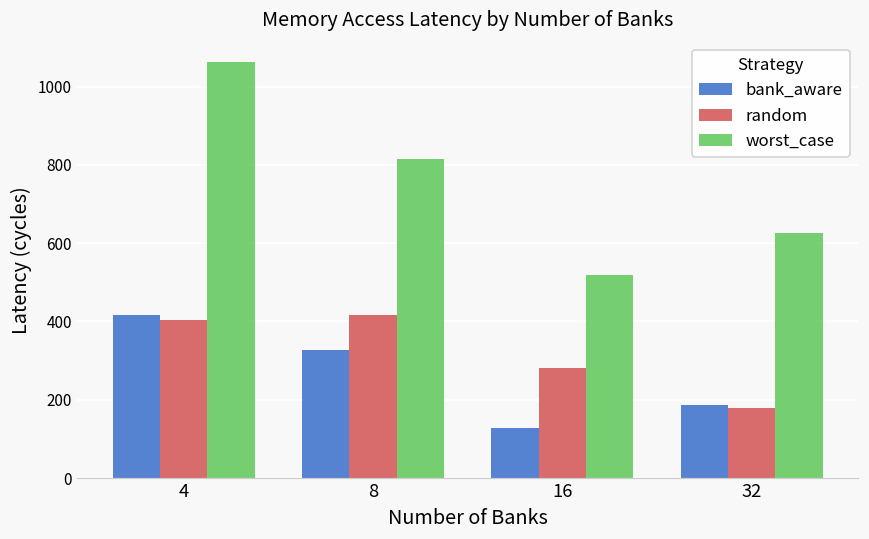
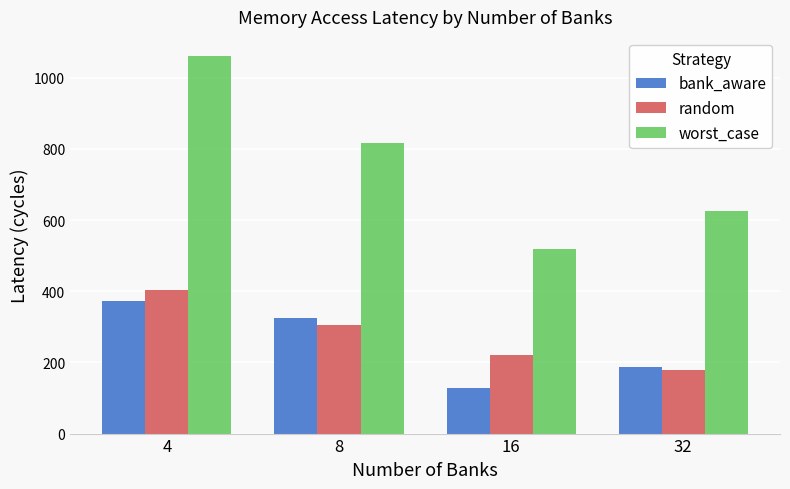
  {
    "bank_aware": {
-     "4": 420,
+     "4": 370,
      "8": 330,
      "16": 130,
      "32": 190
    },
    "random": {
      "4": 400,
-     "8": 420,
-     "16": 280,
+     "8": 310,
+     "16": 220,
      "32": 180
    },
    "worst_case": {
      "4": 1060,
      "8": 820,
      "16": 520,
      "32": 630
    }
  }
